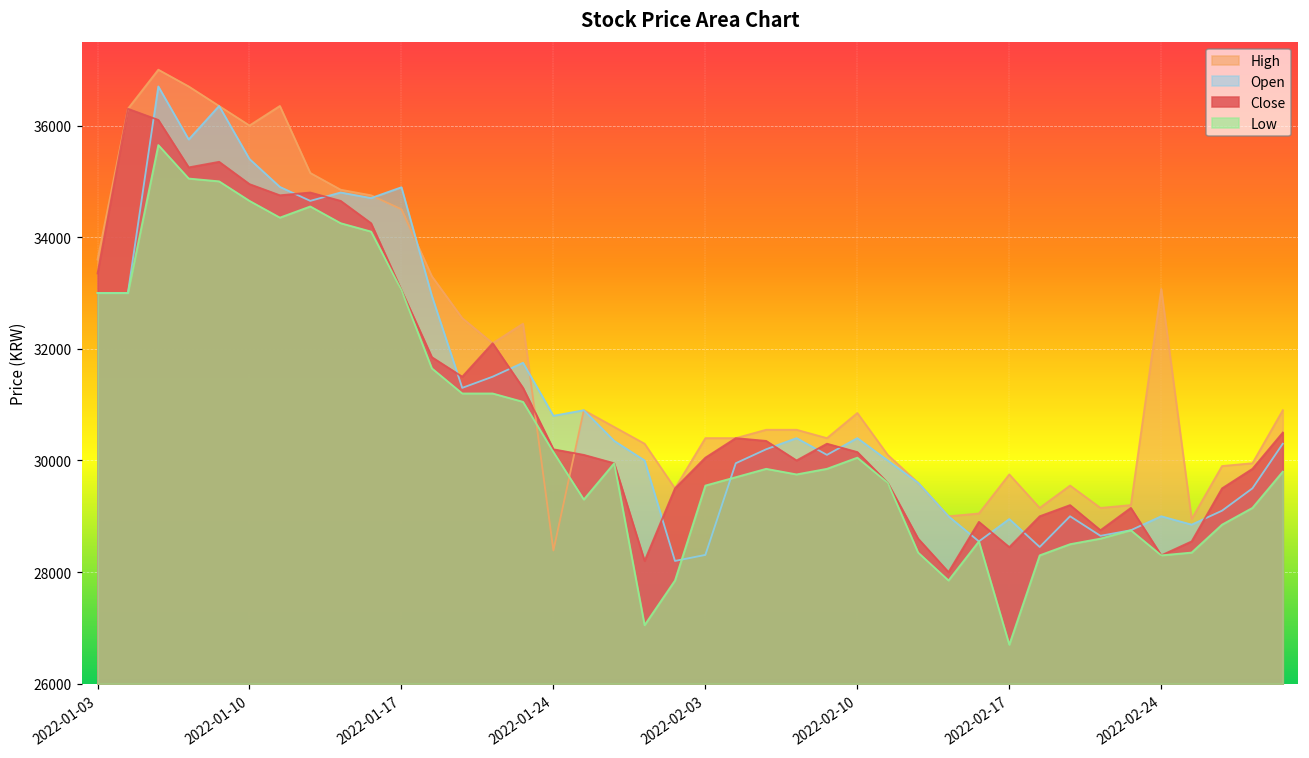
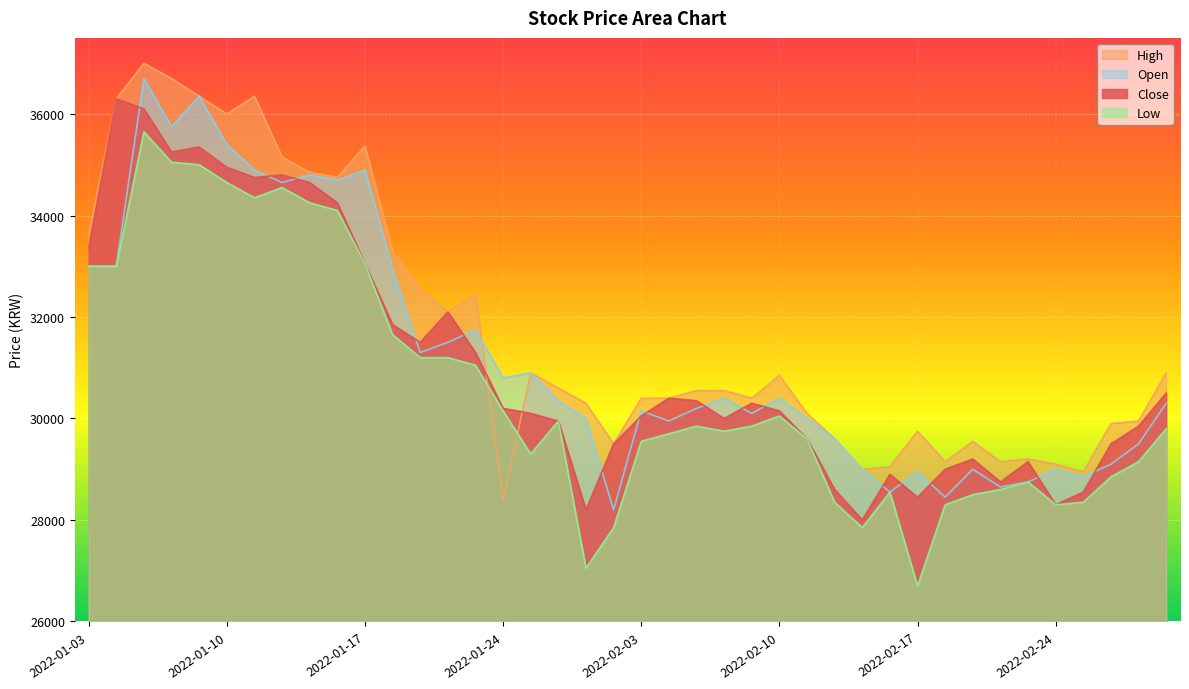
  {
    "High": {
      "2022-01-03": 33600,
      "2022-01-10": 36000,
-     "2022-01-17": 34500,
+     "2022-01-17": 35400,
      "2022-01-24": 28400,
      "2022-02-03": 30400,
      "2022-02-10": 30900,
      "2022-02-17": 29800,
-     "2022-02-24": 33100
+     "2022-02-24": 29100
    },
    "Open": {
      "2022-01-10": 35400,
      "2022-01-17": 34900,
      "2022-01-24": 30800,
-     "2022-02-03": 28300,
+     "2022-02-03": 30200,
      "2022-02-10": 30400,
      "2022-02-17": 29000,
      "2022-02-24": 29000
    },
    "Close": {
      "2022-01-03": 33400,
      "2022-01-10": 35000,
      "2022-01-24": 30200,
      "2022-02-03": 30100,
      "2022-02-10": 30200,
      "2022-02-17": 28400
    },
    "Low": {
      "2022-01-10": 34700,
      "2022-01-24": 30200,
      "2022-02-03": 29600,
      "2022-02-10": 30100,
      "2022-02-17": 26700
    }
  }
